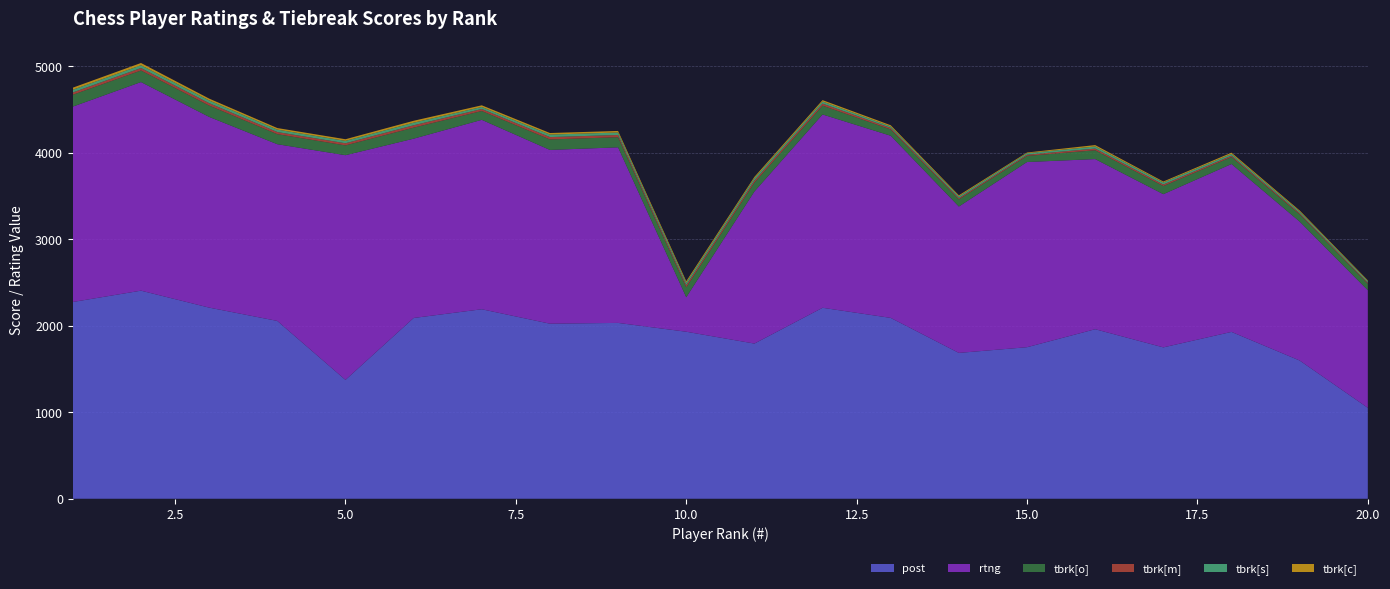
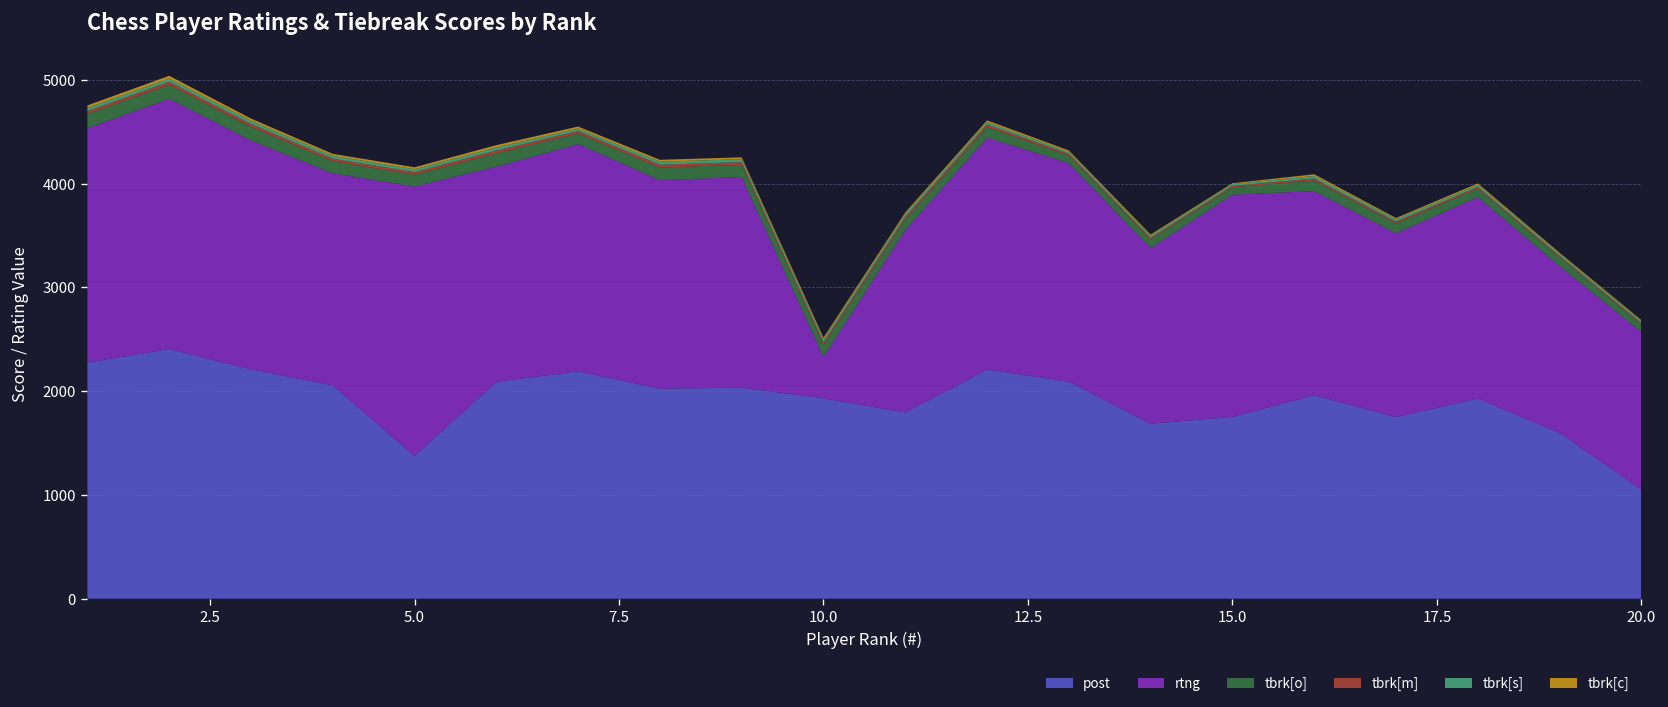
  {
    "post": {
      "5.0": 1400,
      "10.0": 1900,
      "15.0": 1800,
      "20.0": 1100
    },
    "rtng": {
      "5.0": 2600,
      "10.0": 400,
      "15.0": 2100,
-     "20.0": 1400
+     "20.0": 1500
    }
  }
